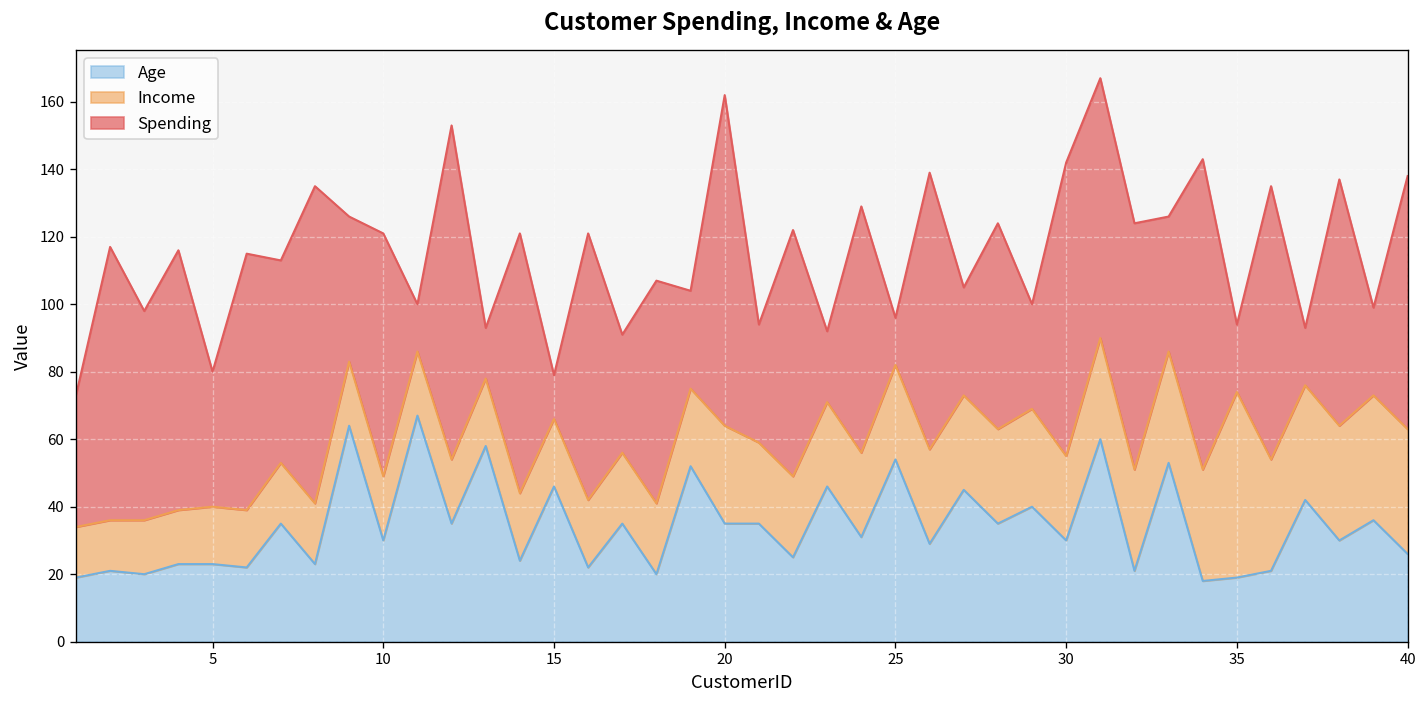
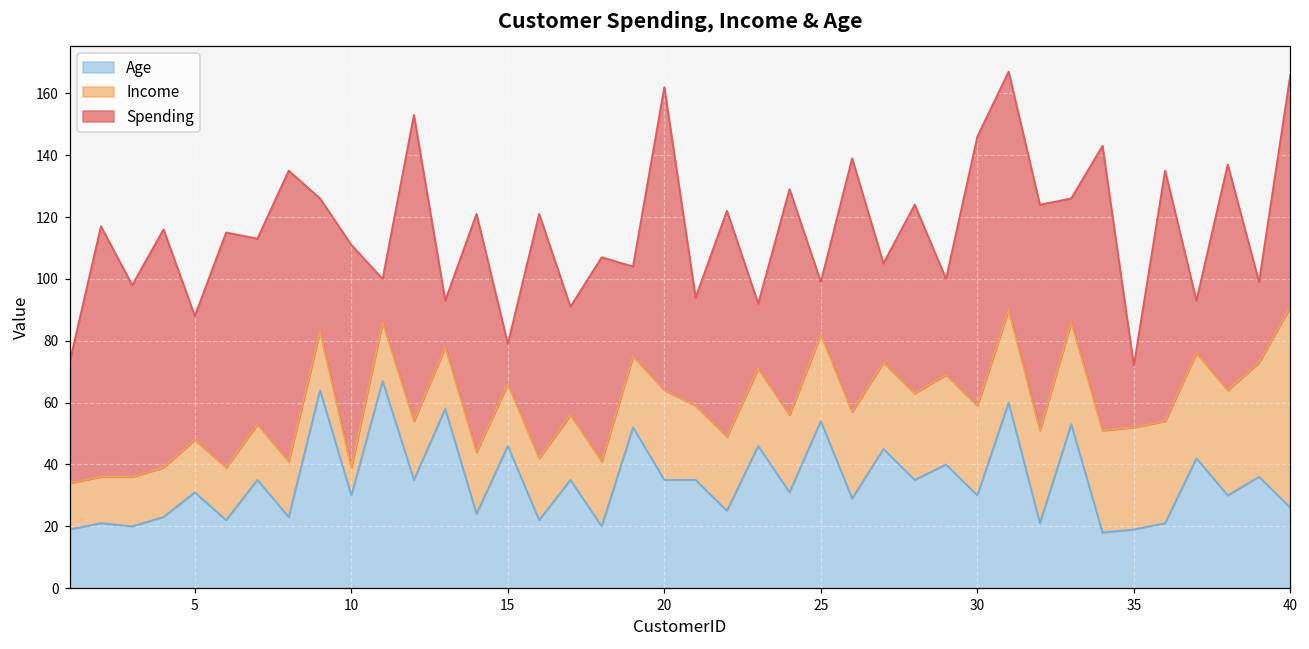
  {
    "Age": {
-     "5": 23,
+     "5": 31,
      "10": 30,
      "15": 46,
      "20": 35,
      "25": 54,
      "30": 30,
      "35": 19,
      "40": 26
    },
    "Income": {
      "5": 17,
-     "10": 19,
+     "10": 9,
      "15": 20,
      "20": 29,
      "25": 28,
-     "30": 25,
-     "35": 55,
-     "40": 37
+     "30": 29,
+     "35": 33,
+     "40": 65
    },
    "Spending": {
      "5": 40,
      "10": 72,
      "15": 13,
      "20": 98,
-     "25": 14,
+     "25": 17,
      "30": 87,
      "35": 20,
      "40": 75
    }
  }
